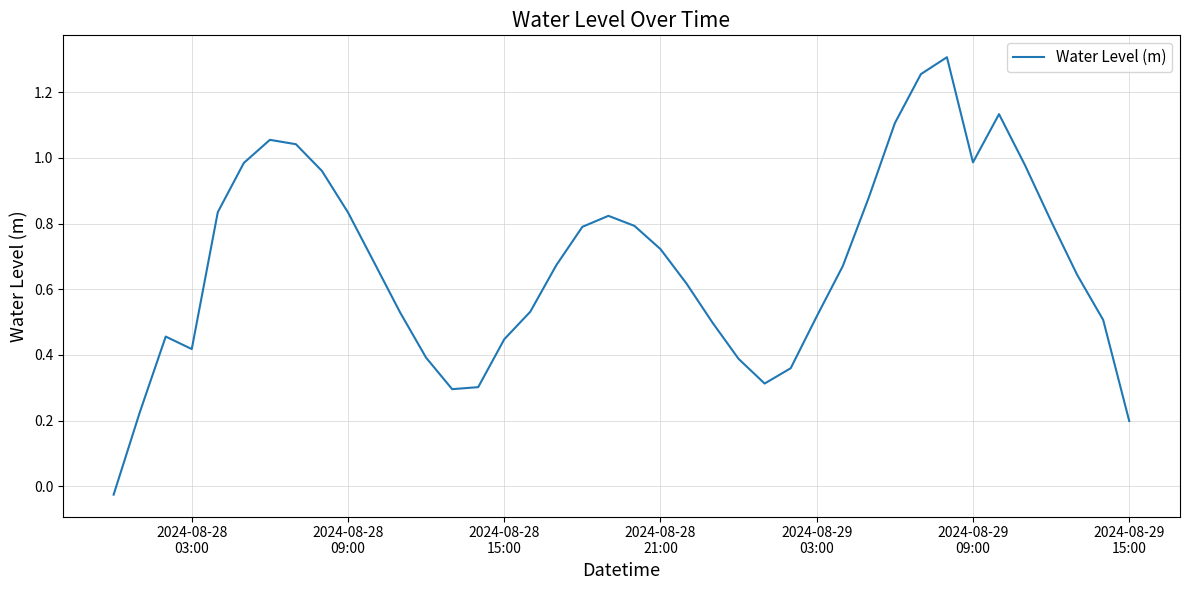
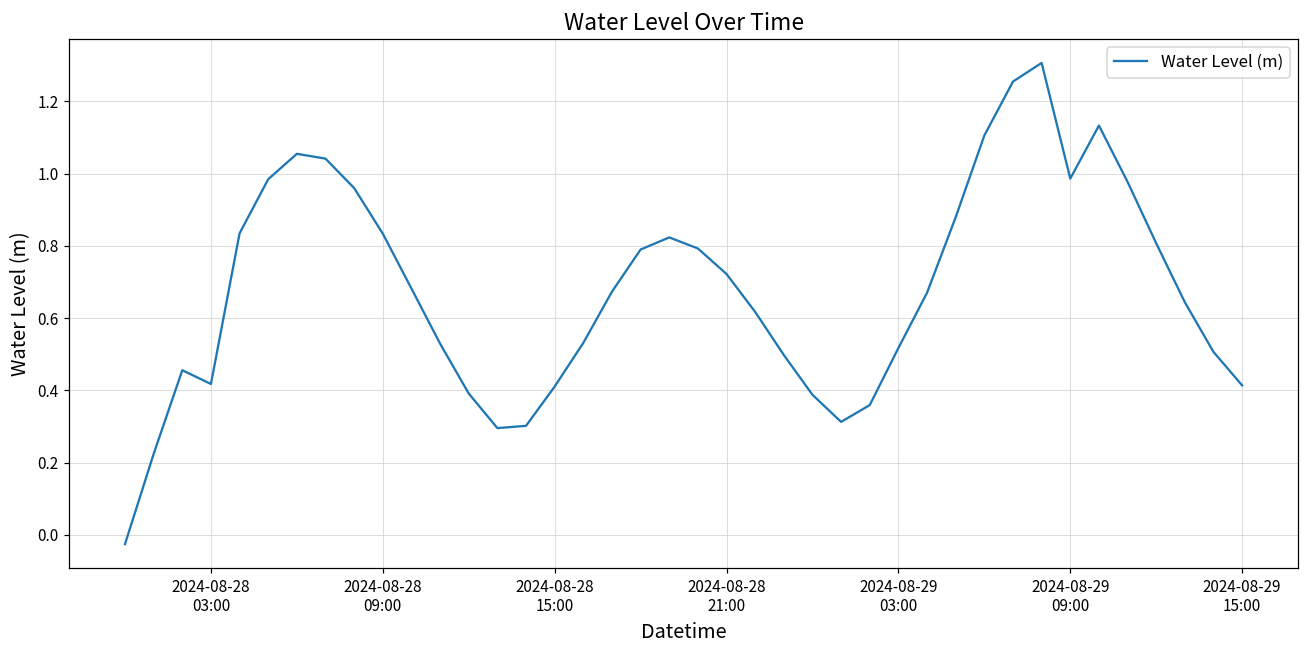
  {
    "2024-08-28 03:00": 0.42,
    "2024-08-28 09:00": 0.83,
-   "2024-08-28 15:00": 0.45,
+   "2024-08-28 15:00": 0.41,
    "2024-08-28 21:00": 0.72,
    "2024-08-29 03:00": 0.52,
    "2024-08-29 09:00": 0.99,
-   "2024-08-29 15:00": 0.20
+   "2024-08-29 15:00": 0.41
  }
